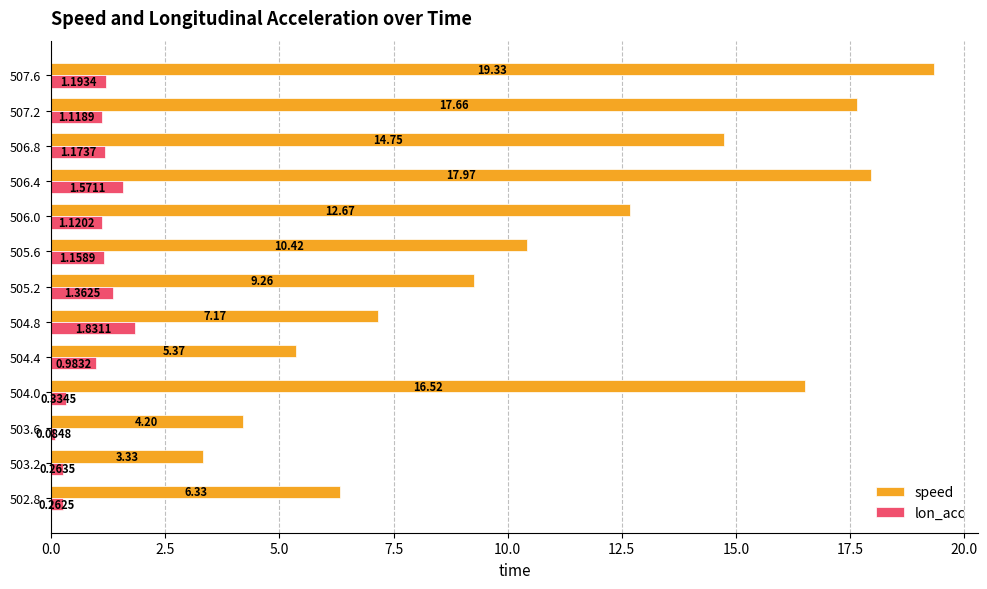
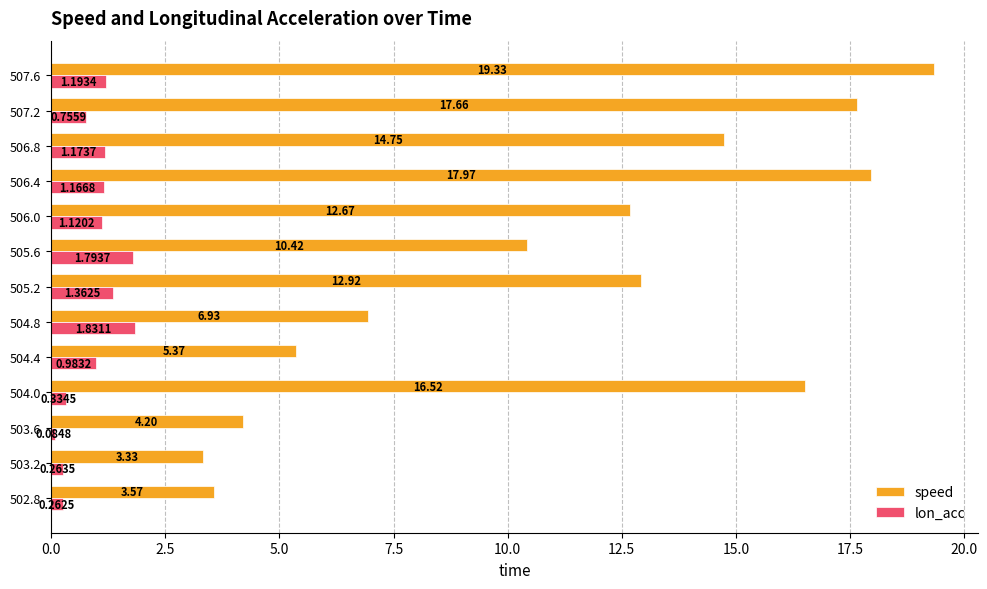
  {
    "speed": {
      "507.6": 19.33,
      "507.2": 17.66,
      "506.8": 14.75,
      "506.4": 17.97,
      "506.0": 12.67,
      "505.6": 10.42,
-     "505.2": 9.26,
-     "504.8": 7.17,
+     "505.2": 12.92,
+     "504.8": 6.93,
      "504.4": 5.37,
      "504.0": 16.52,
      "503.6": 4.20,
      "503.2": 3.33,
-     "502.8": 6.33
+     "502.8": 3.57
    },
    "lon_acc": {
      "507.6": 1.1934,
-     "507.2": 1.1189,
+     "507.2": 0.7559,
      "506.8": 1.1737,
-     "506.4": 1.5711,
+     "506.4": 1.1668,
      "506.0": 1.1202,
-     "505.6": 1.1589,
+     "505.6": 1.7937,
      "505.2": 1.3625,
      "504.8": 1.8311,
      "504.4": 0.9832,
      "504.0": 0.3345,
      "503.6": 0.0848,
      "503.2": 0.2635,
      "502.8": 0.2625
    }
  }
